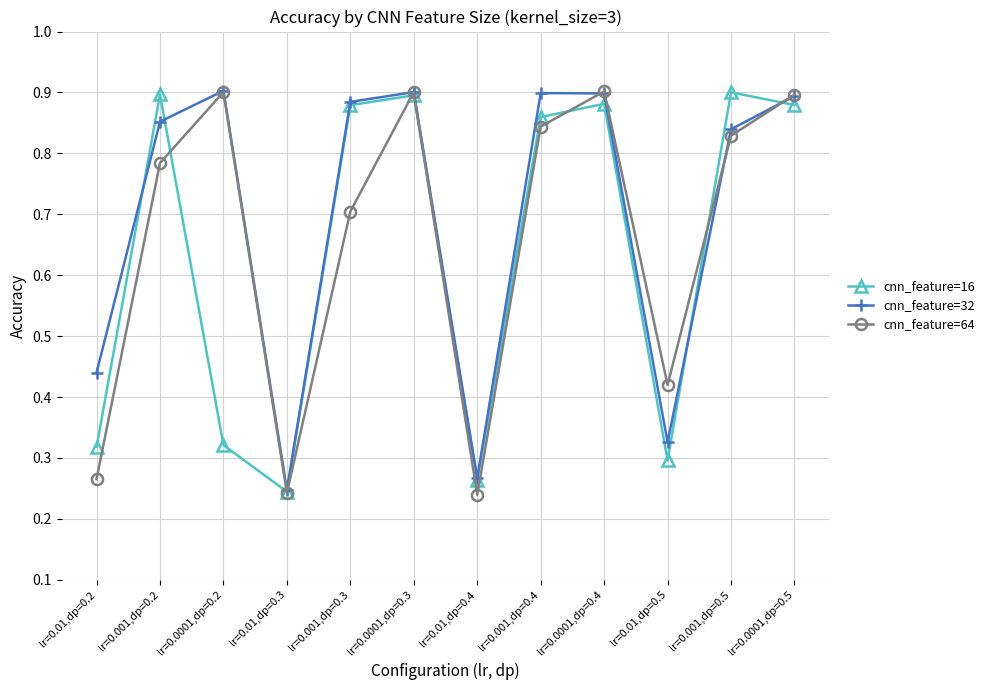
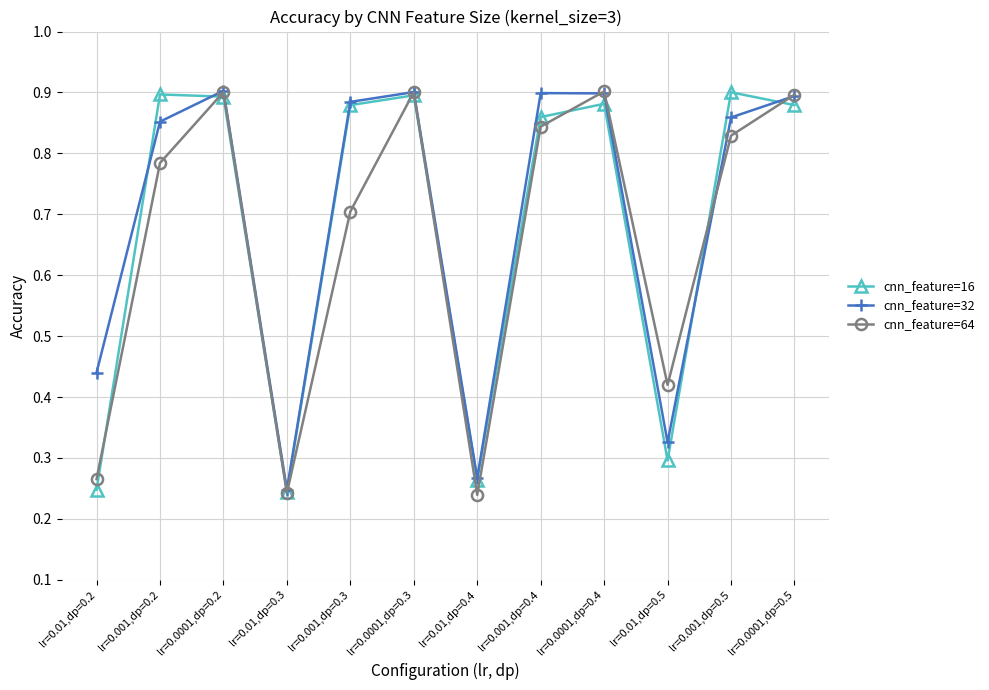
  {
    "cnn_feature=16": {
-     "lr=0.01,dp=0.2": 0.32,
+     "lr=0.01,dp=0.2": 0.25,
      "lr=0.001,dp=0.2": 0.90,
-     "lr=0.0001,dp=0.2": 0.32,
+     "lr=0.0001,dp=0.2": 0.89,
      "lr=0.001,dp=0.3": 0.88,
      "lr=0.0001,dp=0.3": 0.90,
      "lr=0.001,dp=0.4": 0.86,
      "lr=0.0001,dp=0.4": 0.88,
      "lr=0.01,dp=0.5": 0.30,
      "lr=0.001,dp=0.5": 0.90,
      "lr=0.0001,dp=0.5": 0.88
    },
    "cnn_feature=32": {
      "lr=0.01,dp=0.2": 0.44,
      "lr=0.001,dp=0.2": 0.85,
      "lr=0.001,dp=0.3": 0.88,
      "lr=0.001,dp=0.4": 0.90,
      "lr=0.01,dp=0.5": 0.33,
-     "lr=0.001,dp=0.5": 0.84
+     "lr=0.001,dp=0.5": 0.86
    },
    "cnn_feature=64": {
      "lr=0.01,dp=0.2": 0.27,
      "lr=0.001,dp=0.2": 0.78,
      "lr=0.001,dp=0.3": 0.70,
      "lr=0.01,dp=0.4": 0.24,
      "lr=0.001,dp=0.4": 0.84,
      "lr=0.01,dp=0.5": 0.42,
      "lr=0.001,dp=0.5": 0.83
    }
  }
